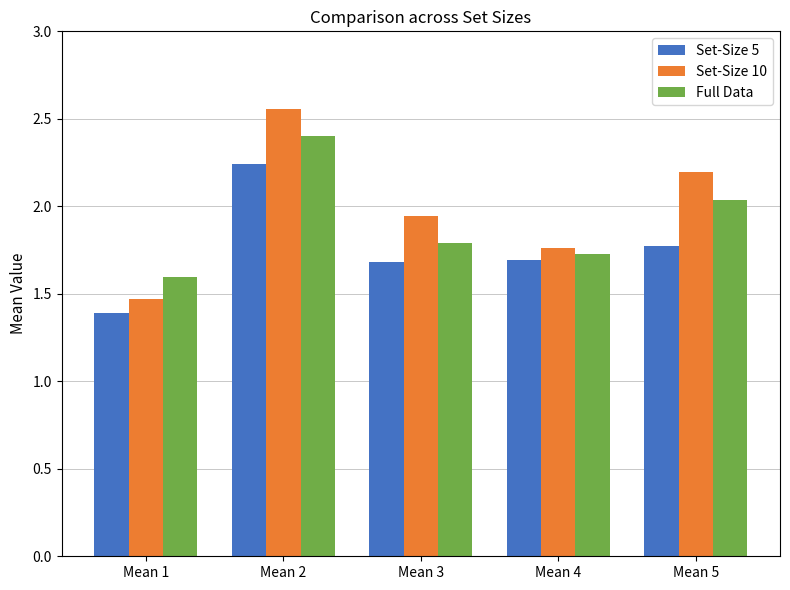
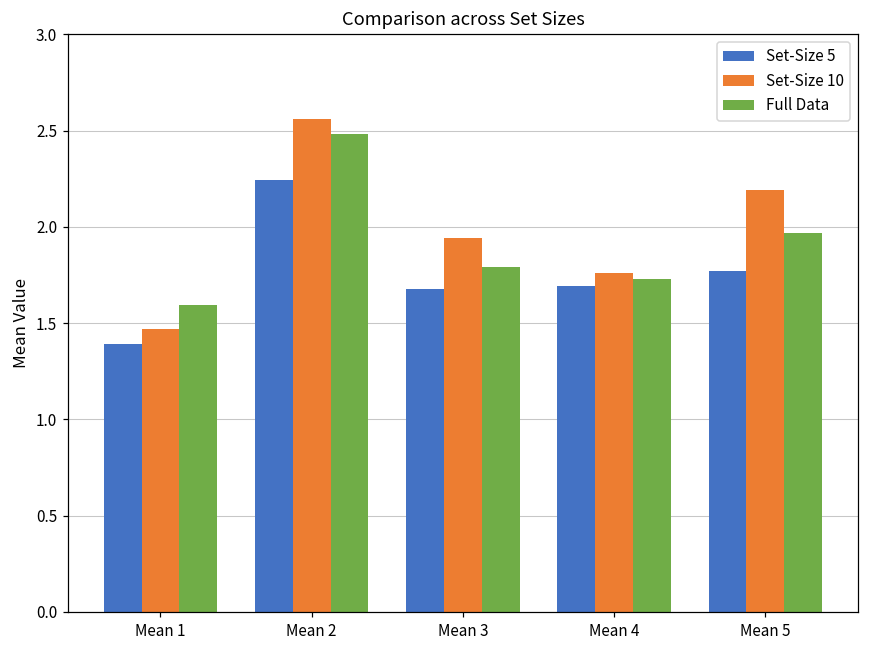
  {
    "Set-Size 5": {
      "Mean 1": 1.39,
      "Mean 2": 2.24,
      "Mean 3": 1.68,
      "Mean 4": 1.69,
      "Mean 5": 1.77
    },
    "Set-Size 10": {
      "Mean 1": 1.47,
      "Mean 2": 2.56,
      "Mean 3": 1.94,
      "Mean 4": 1.76,
      "Mean 5": 2.19
    },
    "Full Data": {
      "Mean 1": 1.59,
-     "Mean 2": 2.40,
+     "Mean 2": 2.48,
      "Mean 3": 1.79,
      "Mean 4": 1.73,
-     "Mean 5": 2.04
+     "Mean 5": 1.97
    }
  }
